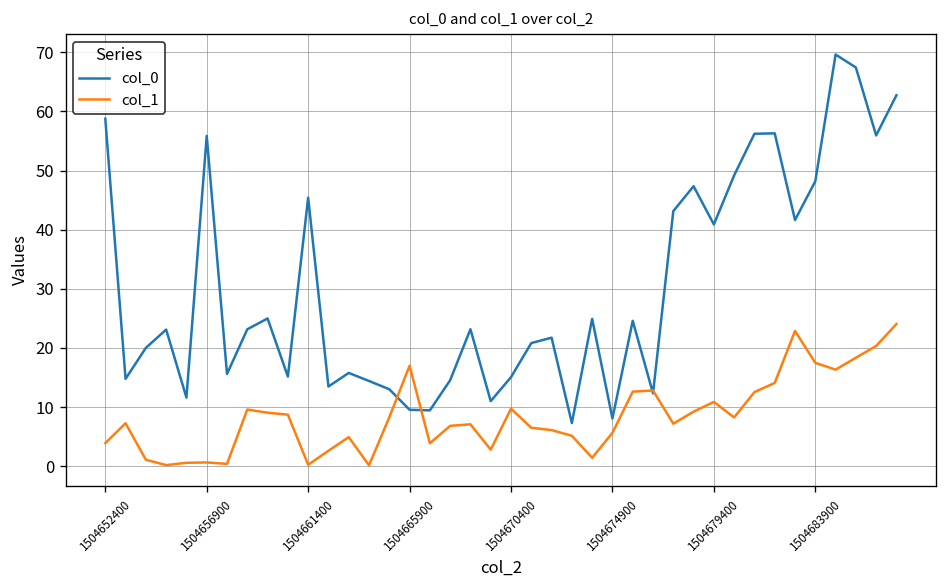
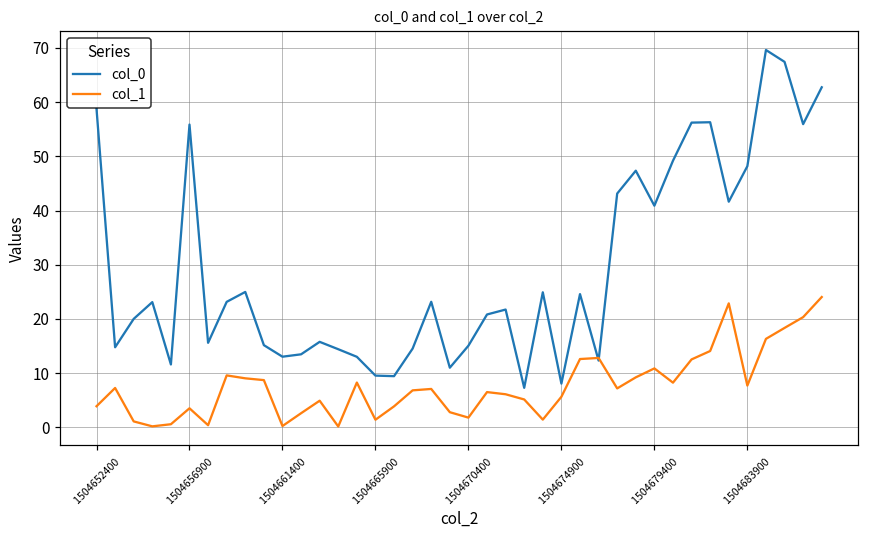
  {
    "col_0": {
      "1504652400": 59,
      "1504656900": 56,
-     "1504661400": 45,
+     "1504661400": 13,
      "1504665900": 10,
      "1504670400": 15,
      "1504674900": 8,
      "1504679400": 41,
      "1504683900": 48
    },
    "col_1": {
      "1504652400": 4,
-     "1504656900": 1,
+     "1504656900": 4,
      "1504661400": 0,
-     "1504665900": 17,
-     "1504670400": 10,
+     "1504665900": 1,
+     "1504670400": 2,
      "1504674900": 6,
      "1504679400": 11,
-     "1504683900": 17
+     "1504683900": 8
    }
  }
